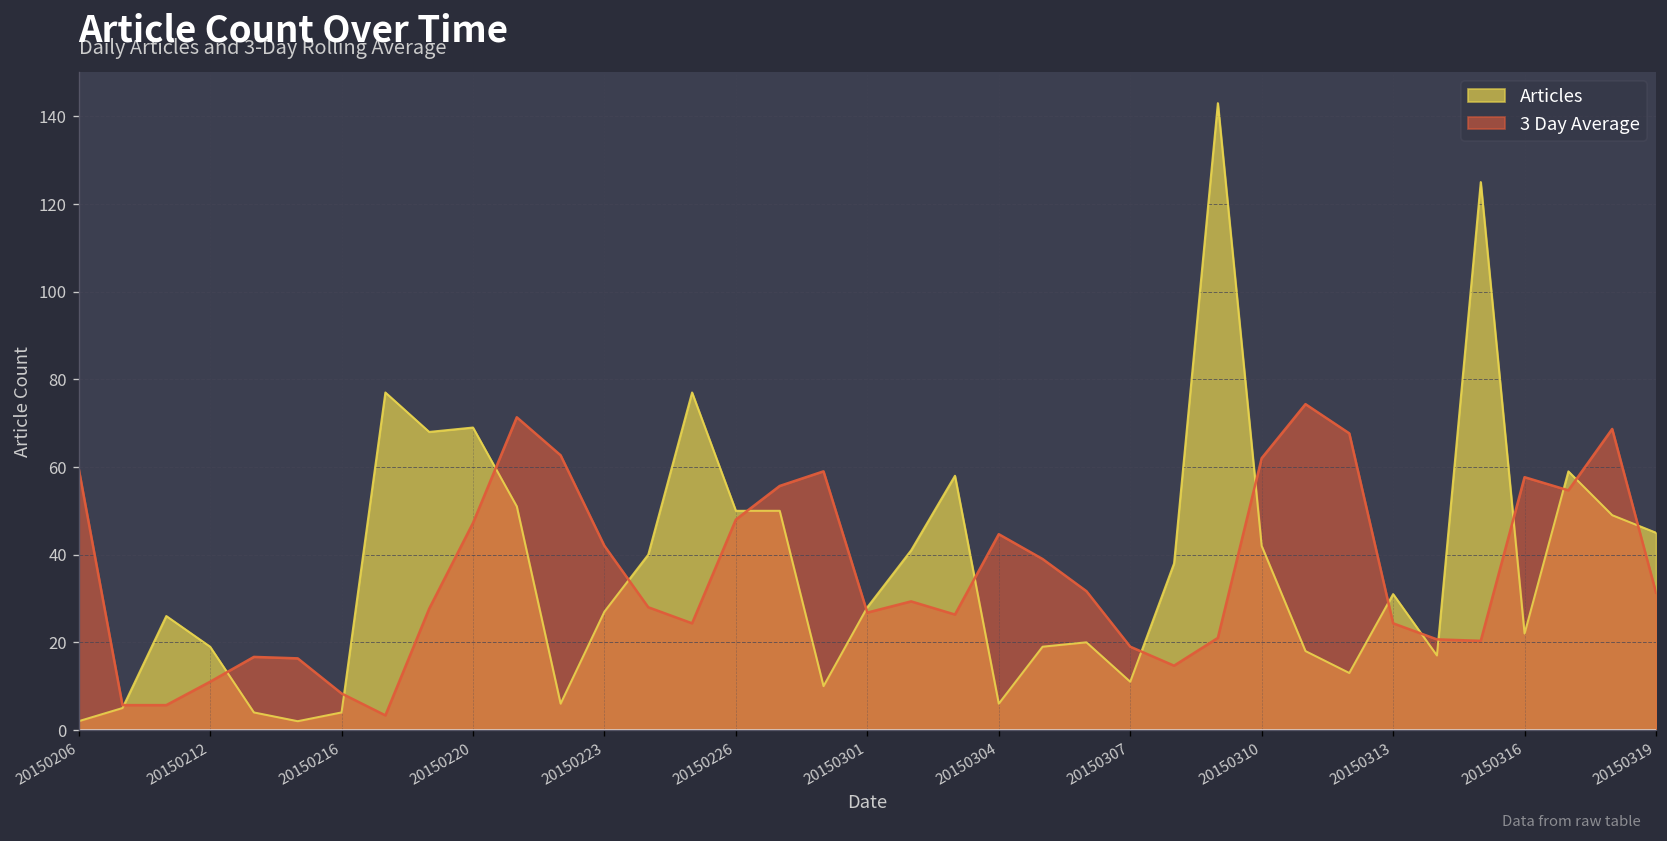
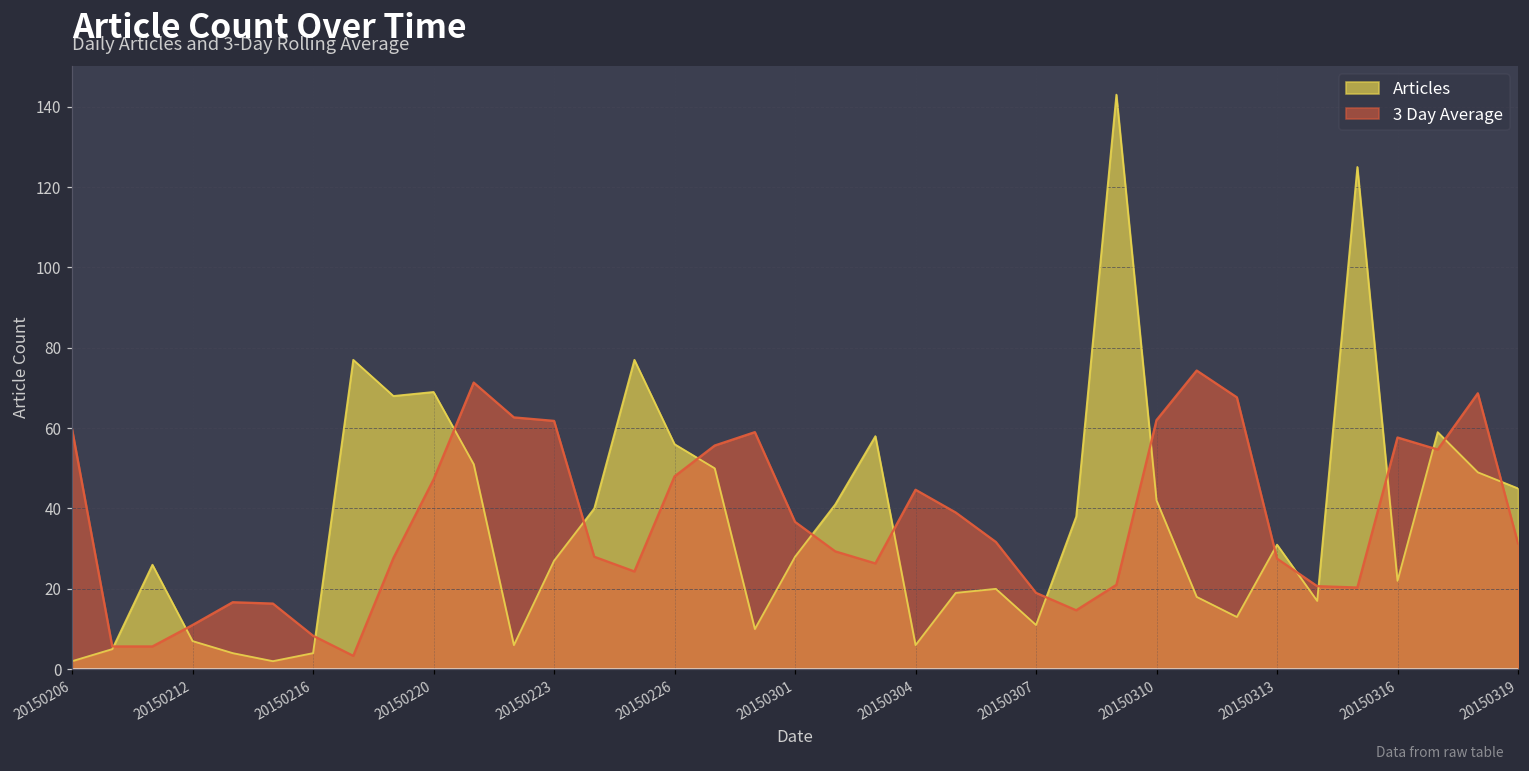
  {
    "Articles": {
      "20150206": 2,
-     "20150212": 19,
+     "20150212": 7,
      "20150216": 4,
      "20150220": 69,
      "20150223": 27,
-     "20150226": 50,
+     "20150226": 56,
      "20150301": 28,
      "20150304": 6,
      "20150307": 11,
      "20150310": 42,
      "20150313": 31,
      "20150316": 22,
      "20150319": 45
    },
    "3 Day Average": {
      "20150206": 60,
      "20150212": 11,
      "20150216": 8,
      "20150220": 47,
-     "20150223": 42,
+     "20150223": 62,
      "20150226": 48,
-     "20150301": 27,
+     "20150301": 37,
      "20150304": 45,
      "20150307": 19,
      "20150310": 62,
-     "20150313": 24,
+     "20150313": 28,
      "20150316": 58,
      "20150319": 31
    }
  }
